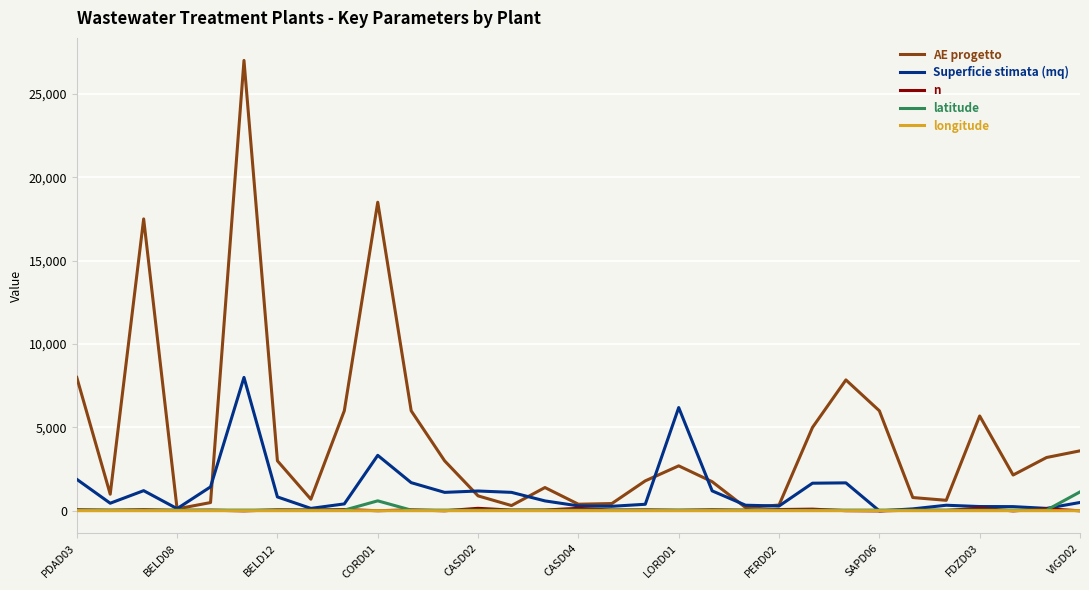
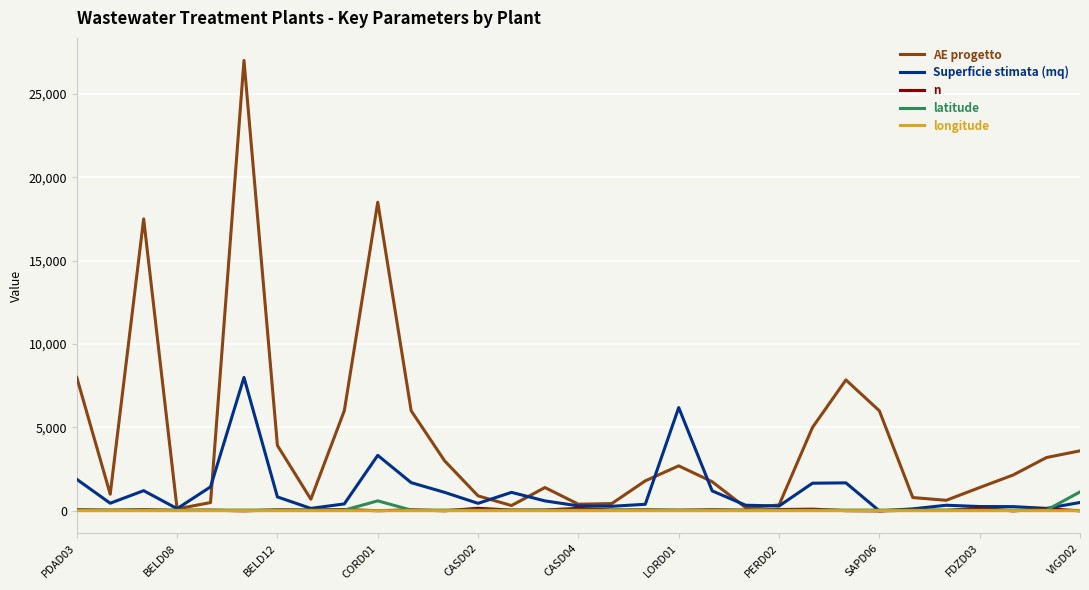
  {
    "AE progetto": {
      "PDAD03": "8,000",
-     "BELD12": "3,000",
+     "BELD12": "3,900",
      "CORD01": "18,500",
      "CASD02": "900",
      "LORD01": "2,700",
      "SAPD06": "6,000",
-     "FDZD03": "5,700",
+     "FDZD03": "1,400",
      "VIGD02": "3,600"
    },
    "Superficie stimata (mq)": {
      "PDAD03": "1,900",
      "BELD12": "800",
      "CORD01": "3,300",
-     "CASD02": "1,200",
+     "CASD02": "500",
      "LORD01": "6,200",
      "VIGD02": "500"
    },
    "latitude": {
      "CORD01": "600",
      "VIGD02": "1,100"
    }
  }
